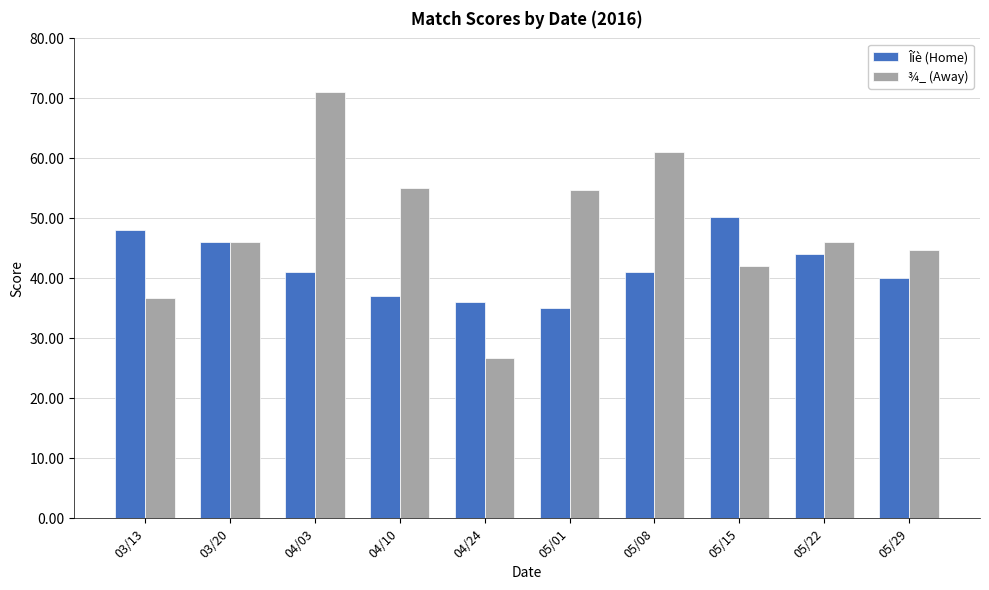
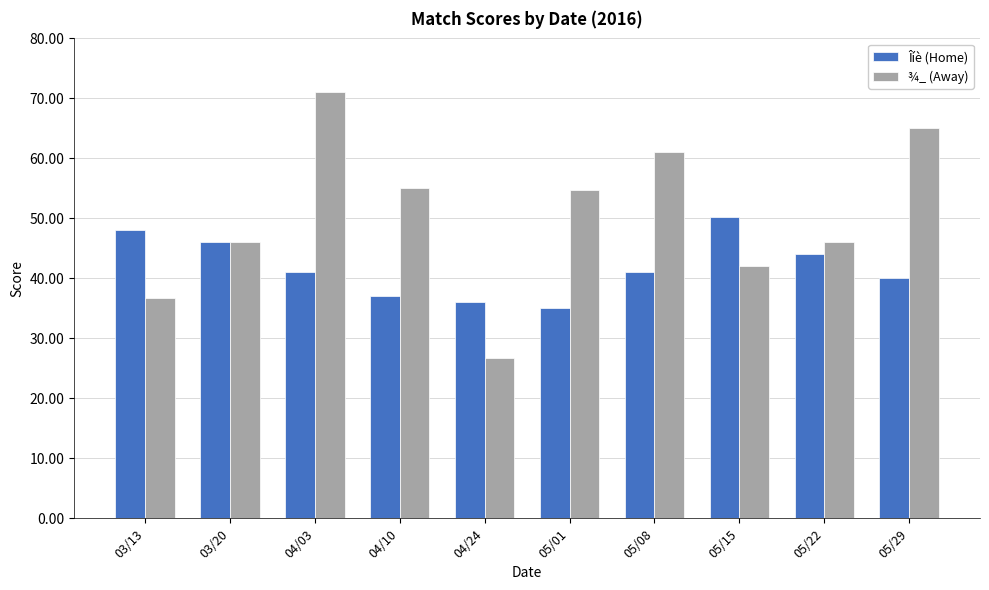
  {
    "Îíè (Home)": {
      "03/13": 48,
      "03/20": 46,
      "04/03": 41,
      "04/10": 37,
      "04/24": 36,
      "05/01": 35,
      "05/08": 41,
      "05/15": 50,
      "05/22": 44,
      "05/29": 40
    },
    "¾_ (Away)": {
      "03/13": 37,
      "03/20": 46,
      "04/03": 71,
      "04/10": 55,
      "04/24": 27,
      "05/01": 55,
      "05/08": 61,
      "05/15": 42,
      "05/22": 46,
-     "05/29": 45
+     "05/29": 65
    }
  }
